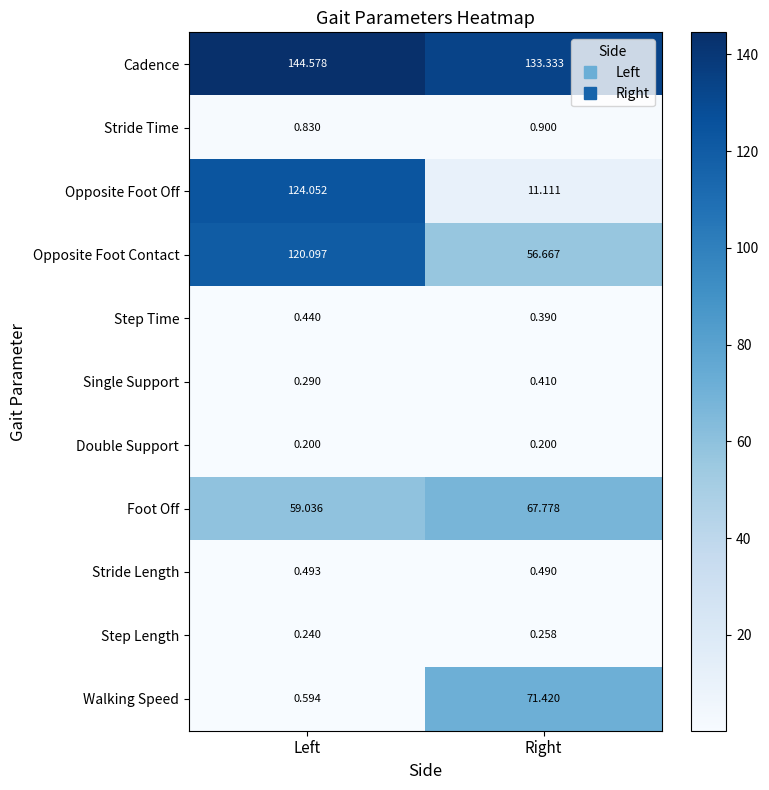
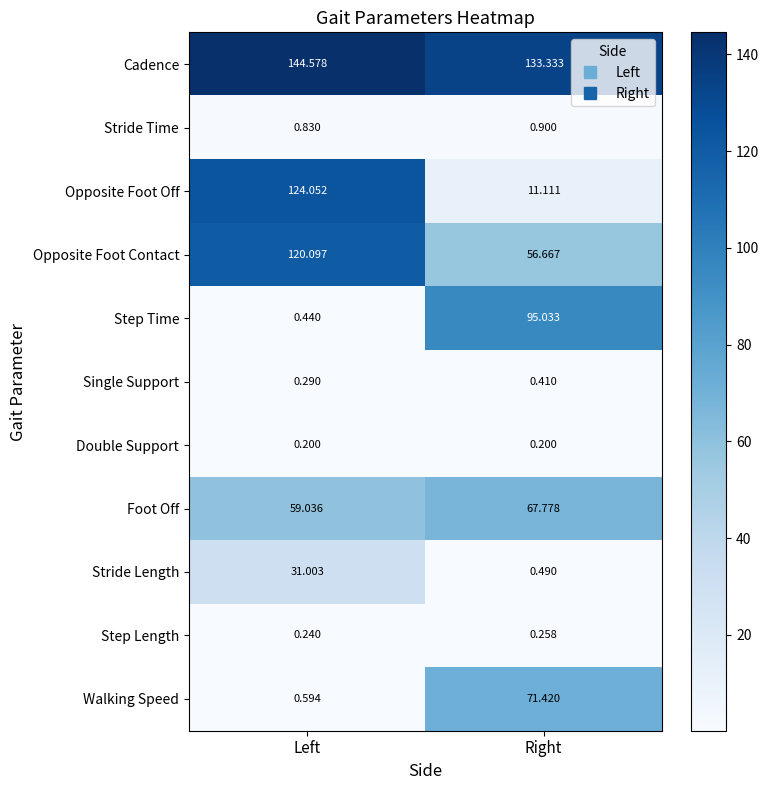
  {
    "Cadence": {
      "Left": 144.578,
      "Right": 133.333
    },
    "Stride Time": {
      "Left": 0.830,
      "Right": 0.900
    },
    "Opposite Foot Off": {
      "Left": 124.052,
      "Right": 11.111
    },
    "Opposite Foot Contact": {
      "Left": 120.097,
      "Right": 56.667
    },
    "Step Time": {
      "Left": 0.440,
-     "Right": 0.390
+     "Right": 95.033
    },
    "Single Support": {
      "Left": 0.290,
      "Right": 0.410
    },
    "Double Support": {
      "Left": 0.200,
      "Right": 0.200
    },
    "Foot Off": {
      "Left": 59.036,
      "Right": 67.778
    },
    "Stride Length": {
-     "Left": 0.493,
+     "Left": 31.003,
      "Right": 0.490
    },
    "Step Length": {
      "Left": 0.240,
      "Right": 0.258
    },
    "Walking Speed": {
      "Left": 0.594,
      "Right": 71.420
    }
  }
